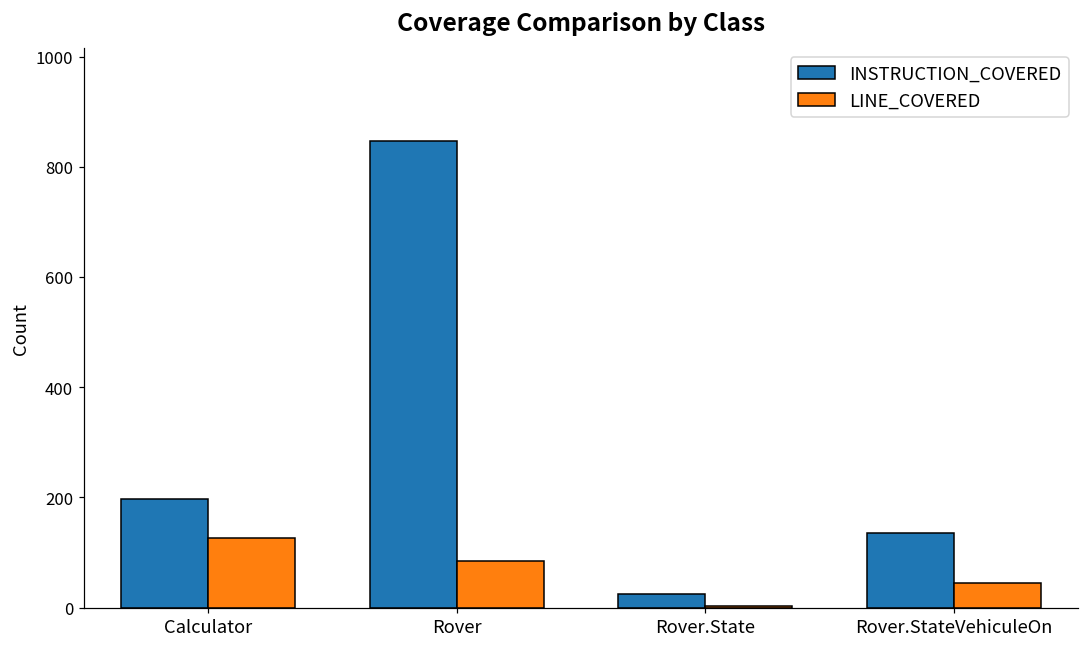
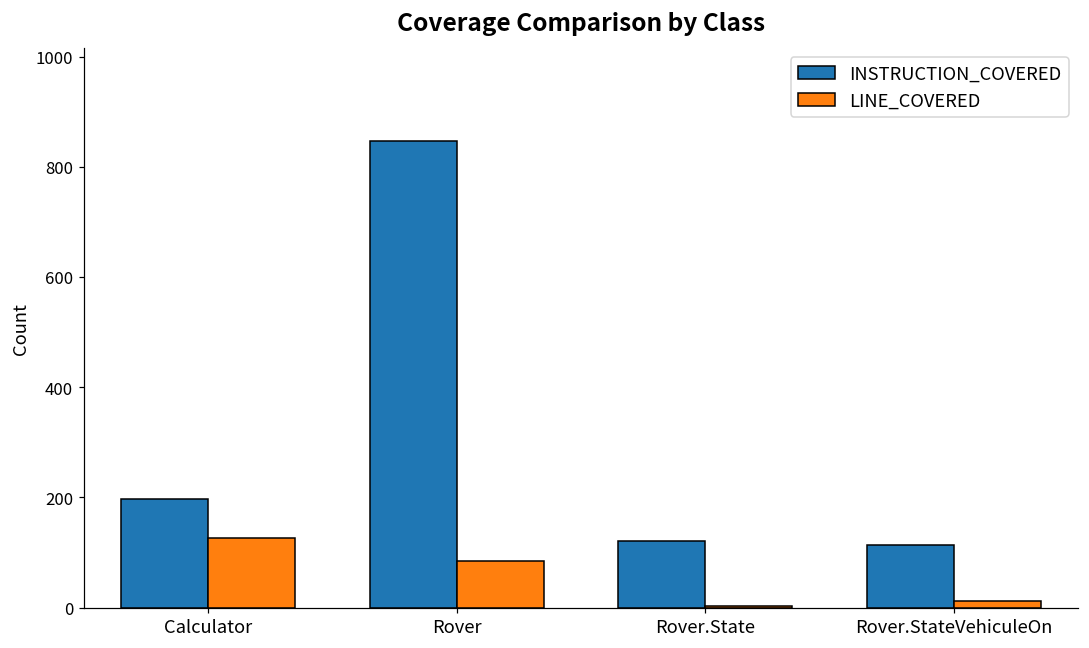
  {
    "INSTRUCTION_COVERED": {
      "Calculator": 200,
      "Rover": 850,
-     "Rover.State": 20,
-     "Rover.StateVehiculeOn": 140
+     "Rover.State": 120,
+     "Rover.StateVehiculeOn": 110
    },
    "LINE_COVERED": {
      "Calculator": 130,
      "Rover": 90,
-     "Rover.StateVehiculeOn": 50
+     "Rover.StateVehiculeOn": 10
    }
  }
